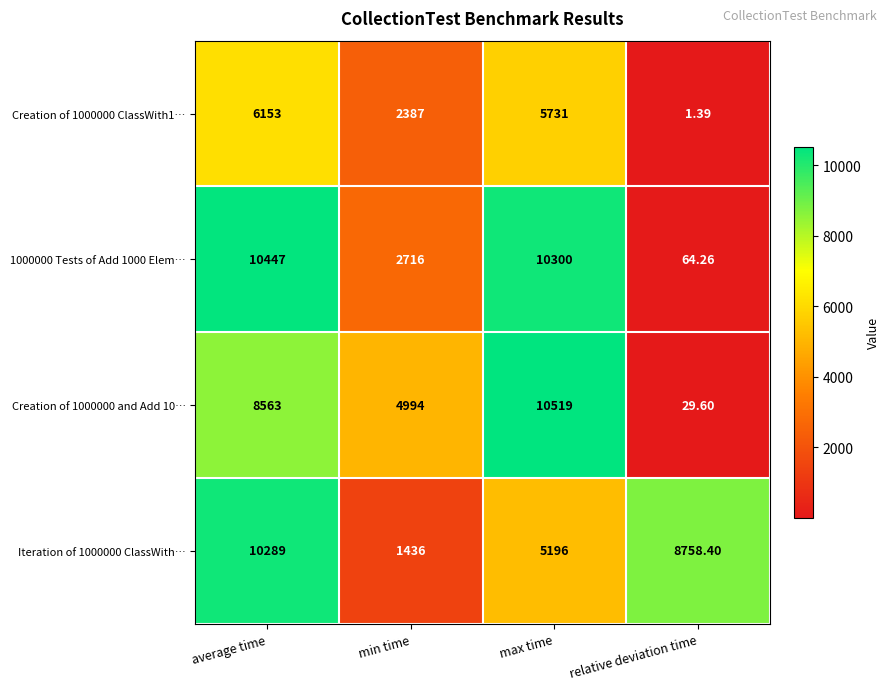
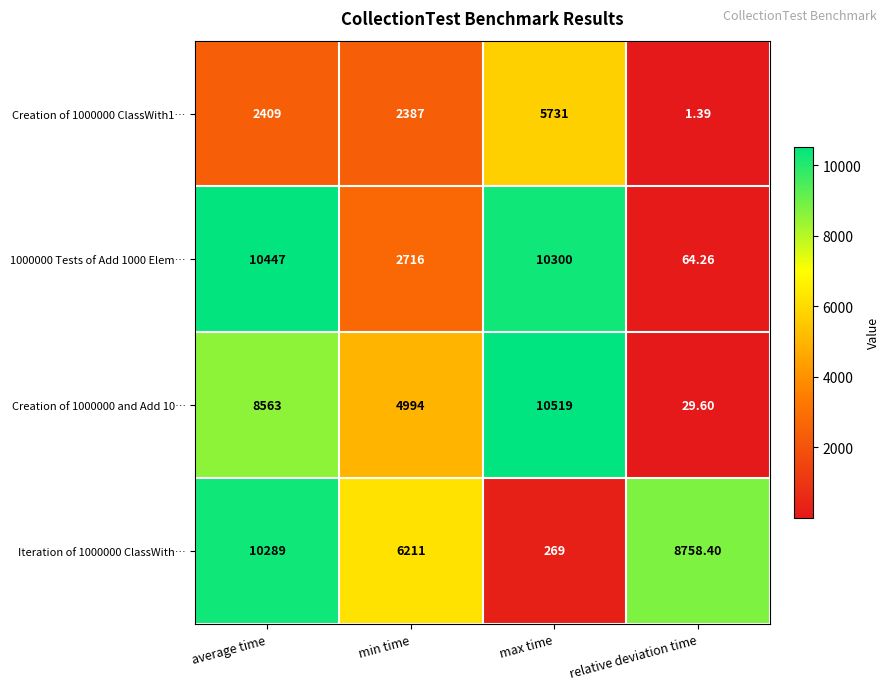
  {
    "Creation of 1000000 ClassWith1…": {
-     "average time": 6153,
+     "average time": 2409,
      "min time": 2387,
      "max time": 5731,
      "relative deviation time": 1.39
    },
    "1000000 Tests of Add 1000 Elem…": {
      "average time": 10447,
      "min time": 2716,
      "max time": 10300,
      "relative deviation time": 64.26
    },
    "Creation of 1000000 and Add 10…": {
      "average time": 8563,
      "min time": 4994,
      "max time": 10519,
      "relative deviation time": 29.60
    },
    "Iteration of 1000000 ClassWith…": {
      "average time": 10289,
-     "min time": 1436,
-     "max time": 5196,
+     "min time": 6211,
+     "max time": 269,
      "relative deviation time": 8758.40
    }
  }
